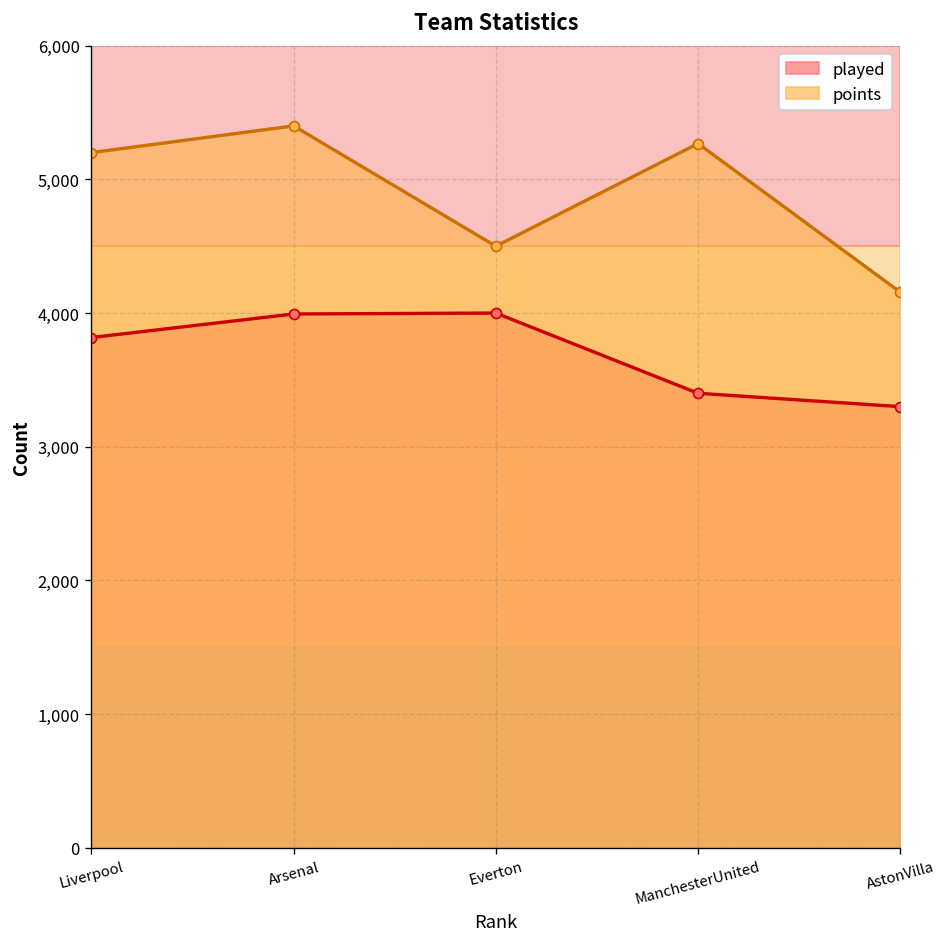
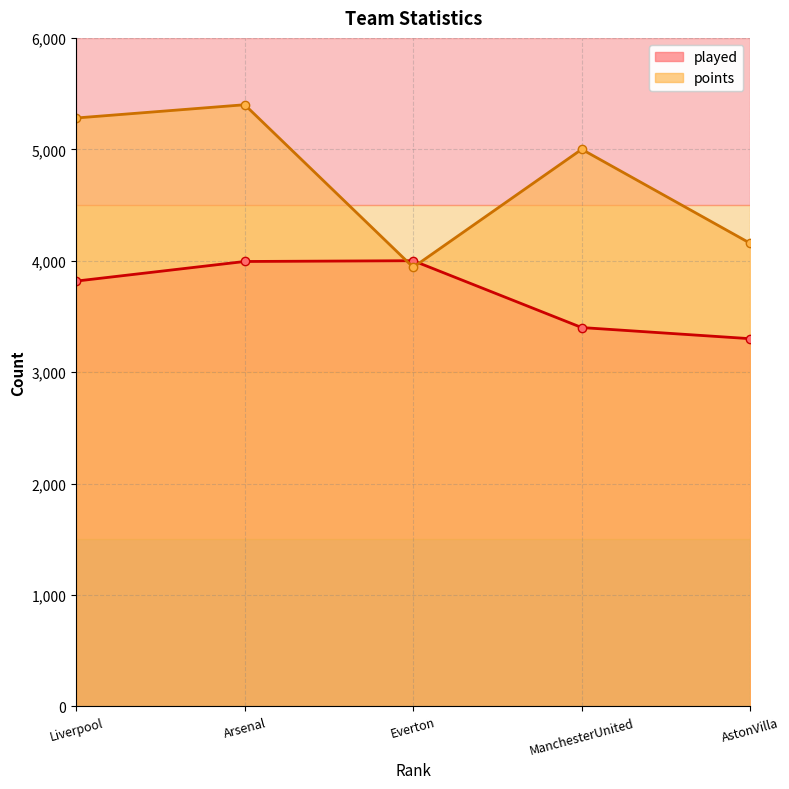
  {
    "played": {
      "Liverpool": "3,820",
      "Arsenal": "3,990",
      "Everton": "4,000",
      "ManchesterUnited": "3,400",
      "AstonVilla": "3,300"
    },
    "points": {
-     "Liverpool": "5,200",
+     "Liverpool": "5,280",
      "Arsenal": "5,400",
-     "Everton": "4,500",
-     "ManchesterUnited": "5,270",
+     "Everton": "3,940",
+     "ManchesterUnited": "5,000",
      "AstonVilla": "4,160"
    }
  }
